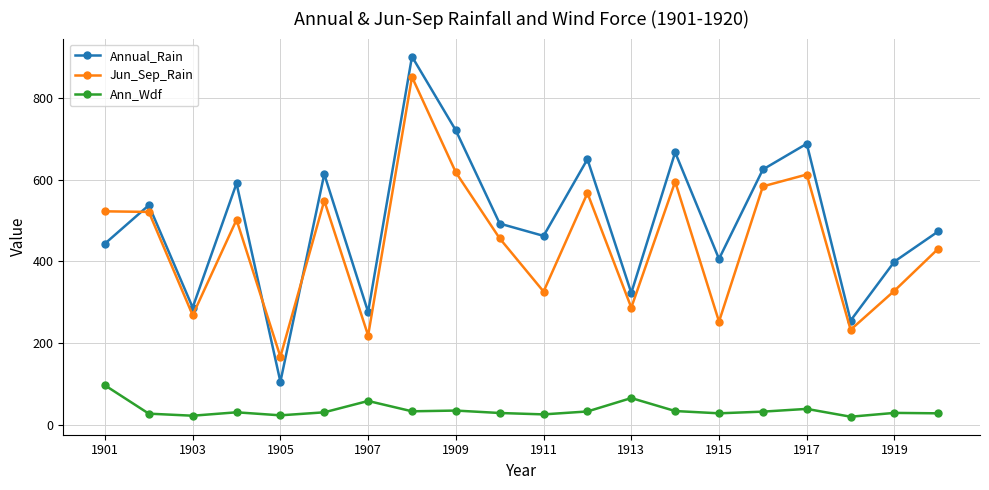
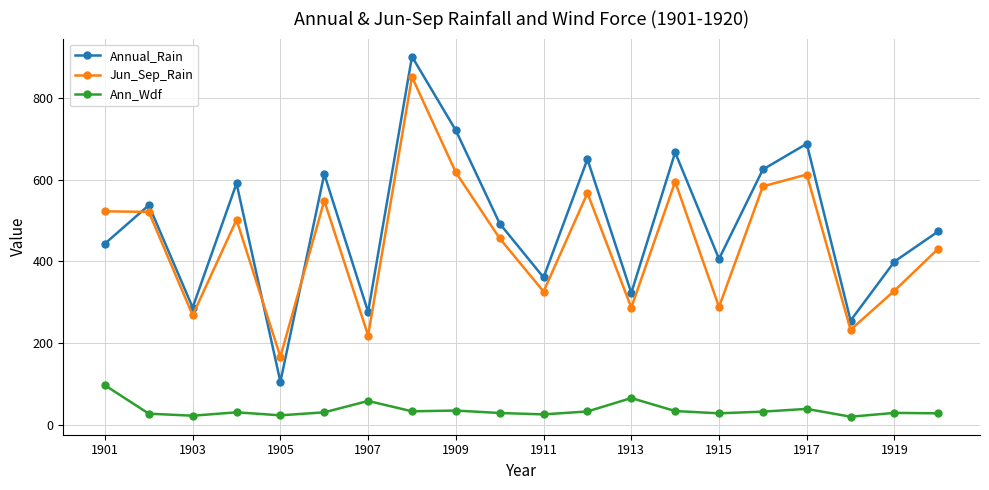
  {
    "Annual_Rain": {
      "1901": 440,
      "1903": 290,
      "1905": 110,
      "1907": 280,
      "1909": 720,
-     "1911": 460,
+     "1911": 360,
      "1913": 320,
      "1915": 410,
      "1917": 690,
      "1919": 400
    },
    "Jun_Sep_Rain": {
      "1901": 520,
      "1903": 270,
      "1905": 170,
      "1907": 220,
      "1909": 620,
      "1911": 330,
      "1913": 290,
-     "1915": 250,
+     "1915": 290,
      "1917": 610,
      "1919": 330
    },
    "Ann_Wdf": {
      "1901": 100,
      "1903": 20,
      "1905": 20,
      "1907": 60,
      "1909": 40,
      "1911": 30,
      "1913": 70,
      "1915": 30,
      "1917": 40,
      "1919": 30
    }
  }
